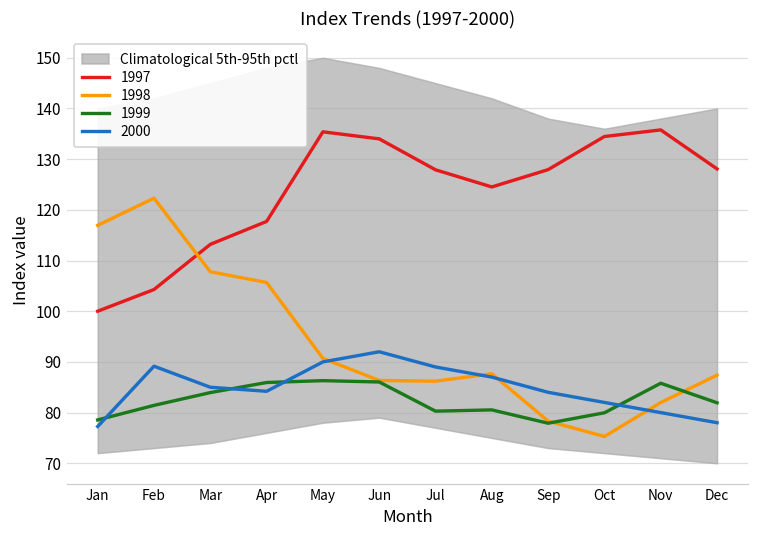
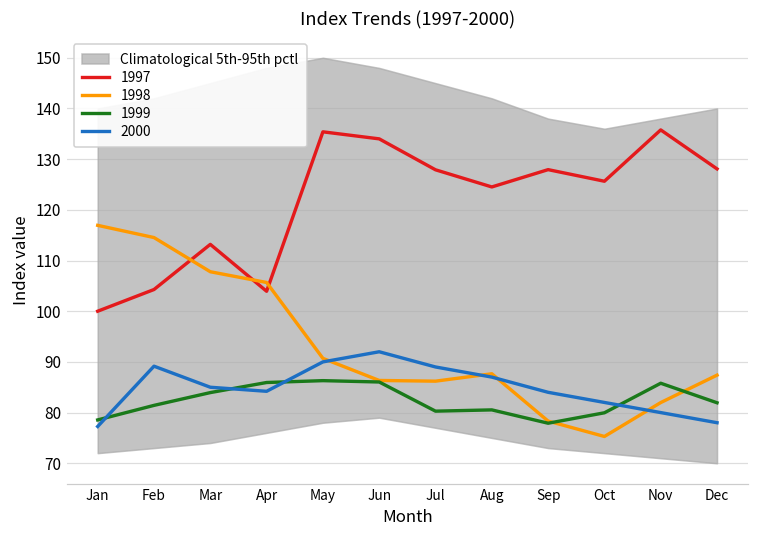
  {
    "1997": {
      "Jan": 100,
      "Feb": 104,
      "Mar": 113,
-     "Apr": 118,
+     "Apr": 104,
      "May": 135,
      "Jun": 134,
      "Jul": 128,
      "Aug": 125,
      "Sep": 128,
-     "Oct": 134,
+     "Oct": 126,
      "Nov": 136,
      "Dec": 128
    },
    "1998": {
      "Jan": 117,
-     "Feb": 122,
+     "Feb": 115,
      "Mar": 108,
      "Apr": 106,
      "May": 91,
      "Jul": 86,
      "Aug": 88,
      "Oct": 75,
      "Nov": 82,
      "Dec": 87
    },
    "1999": {
      "Jan": 79,
      "Feb": 81,
      "Mar": 84,
      "Apr": 86,
      "May": 86,
      "Jul": 80,
      "Aug": 81,
      "Oct": 80,
      "Nov": 86,
      "Dec": 82
    },
    "2000": {
      "Jan": 77,
      "Feb": 89,
      "Mar": 85,
      "Apr": 84,
      "May": 90,
      "Jun": 92,
      "Jul": 89,
      "Aug": 87,
      "Sep": 84,
      "Oct": 82,
      "Nov": 80,
      "Dec": 78
    }
  }
